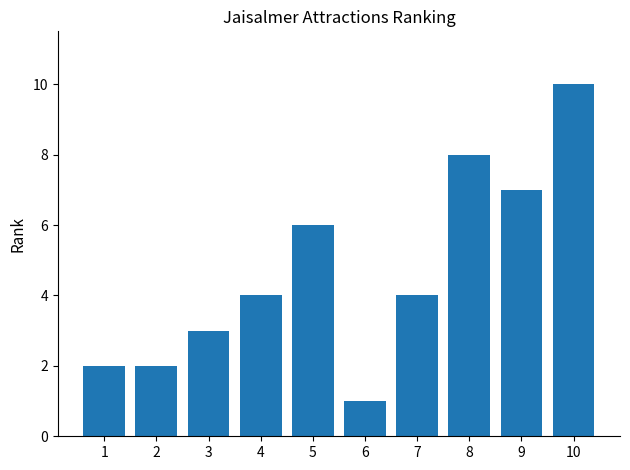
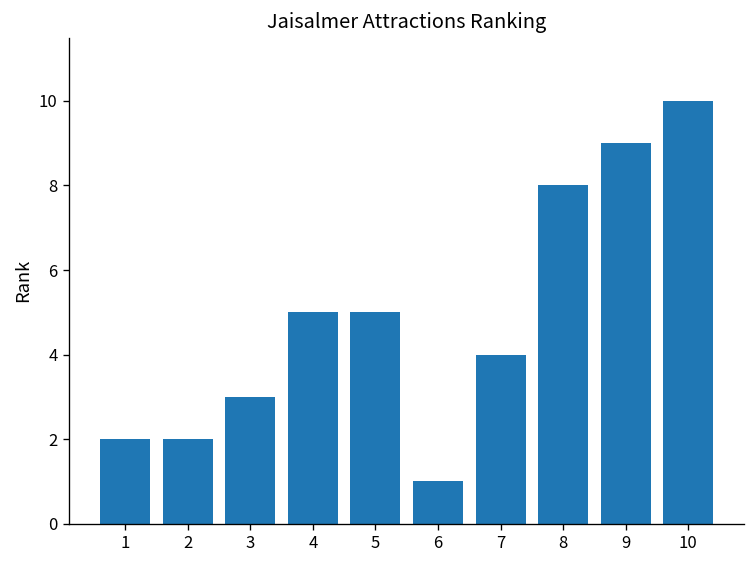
  {
    "1": 2,
    "2": 2,
    "3": 3,
-   "4": 4,
-   "5": 6,
+   "4": 5,
+   "5": 5,
    "6": 1,
    "7": 4,
    "8": 8,
-   "9": 7,
+   "9": 9,
    "10": 10
  }
